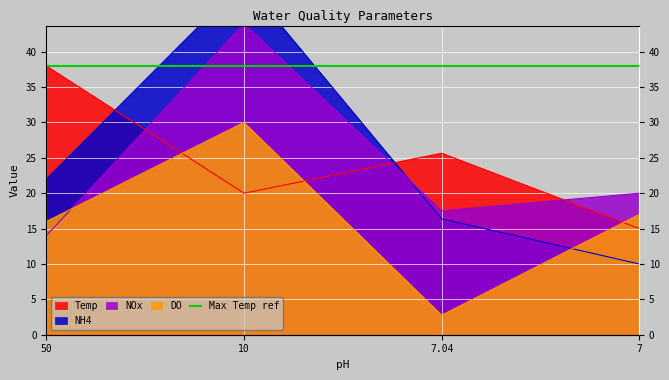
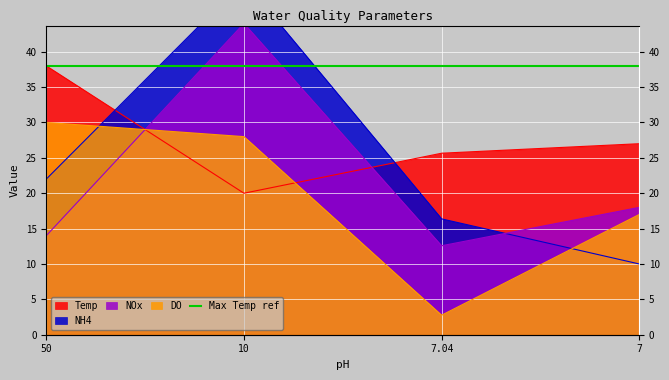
  {
    "Temp": {
      "50": 38,
      "10": 20,
      "7.04": 26,
-     "7": 15
+     "7": 27
    },
    "NH4": {
      "50": 22,
      "7.04": 16,
      "7": 10
    },
    "NOx": {
      "50": 14,
-     "7.04": 18,
-     "7": 20
+     "7.04": 13,
+     "7": 18
    },
    "DO": {
-     "50": 16,
-     "10": 30,
+     "50": 30,
+     "10": 28,
      "7.04": 3,
      "7": 17
    }
  }
